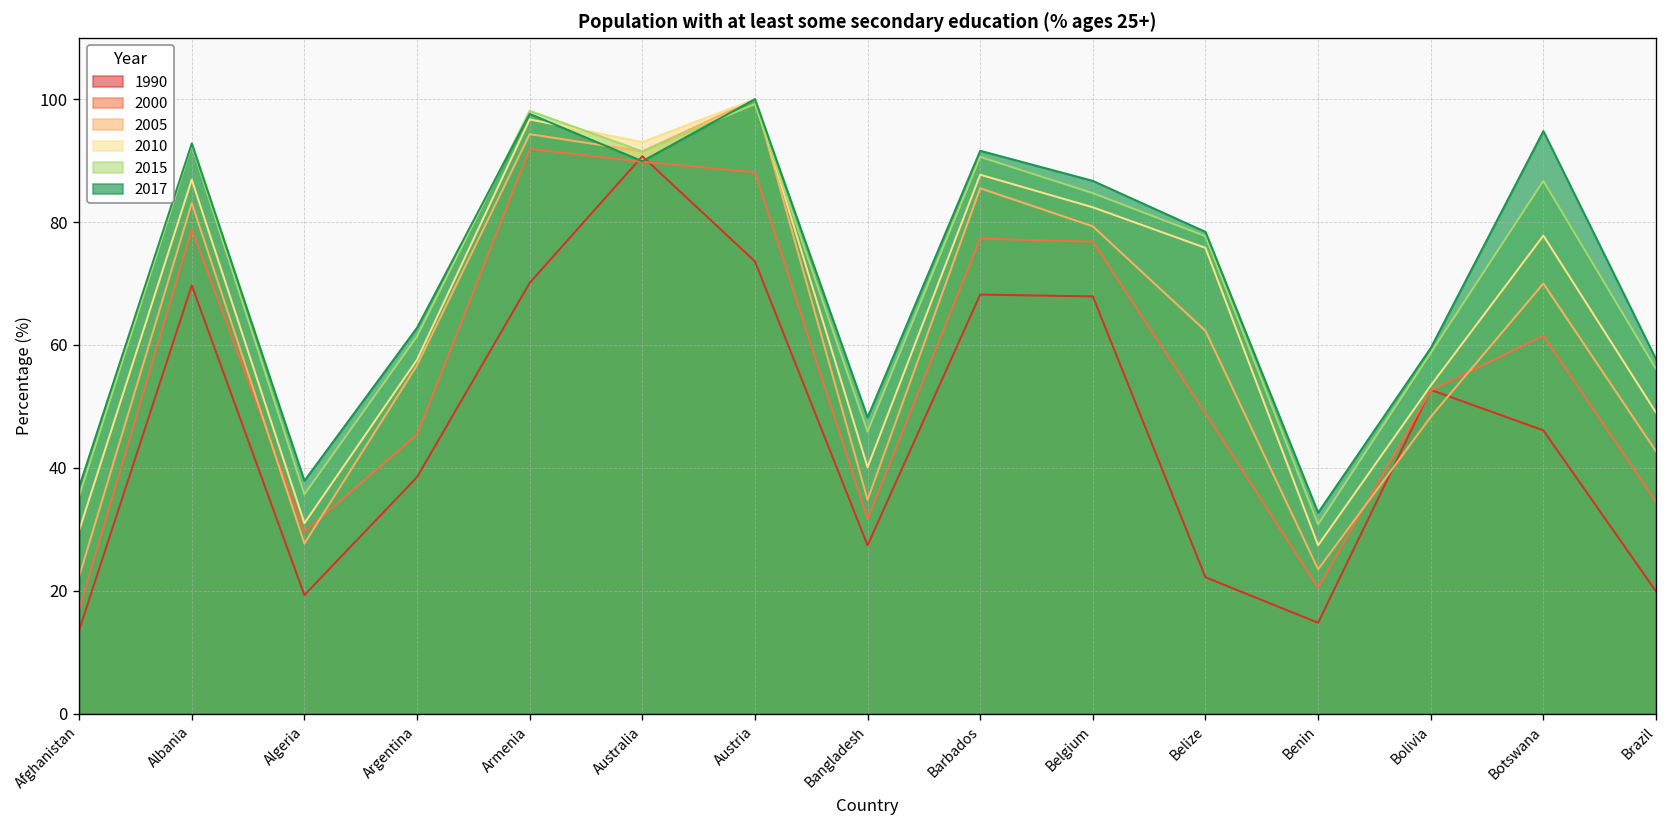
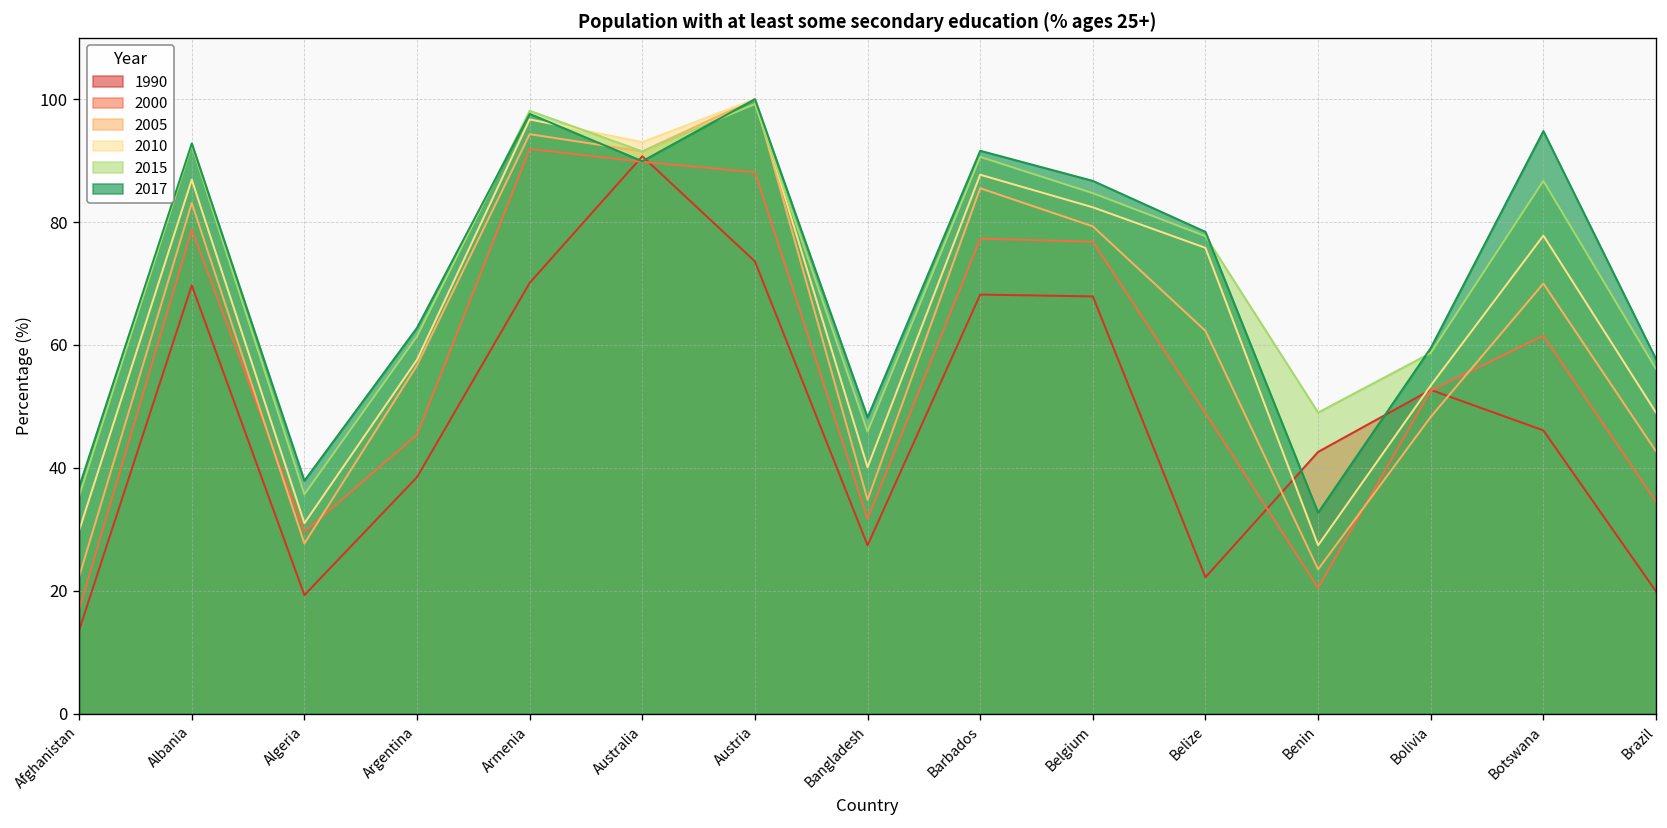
  {
    "1990": {
      "Afghanistan": 14,
      "Albania": 70,
      "Algeria": 19,
      "Argentina": 39,
      "Armenia": 70,
      "Australia": 91,
      "Austria": 74,
      "Bangladesh": 27,
      "Barbados": 68,
      "Belgium": 68,
      "Belize": 22,
-     "Benin": 15,
+     "Benin": 43,
      "Botswana": 46,
      "Brazil": 20
    },
    "2015": {
      "Afghanistan": 35,
      "Algeria": 36,
      "Argentina": 61,
      "Armenia": 98,
      "Austria": 99,
      "Bangladesh": 46,
      "Barbados": 91,
      "Belgium": 85,
      "Belize": 78,
-     "Benin": 31,
+     "Benin": 49,
      "Bolivia": 59,
      "Botswana": 87,
      "Brazil": 56
    },
    "2017": {
      "Afghanistan": 37,
      "Algeria": 38,
      "Argentina": 63,
      "Armenia": 98,
      "Bangladesh": 48,
      "Barbados": 92,
      "Belgium": 87,
      "Belize": 78,
      "Benin": 33,
      "Bolivia": 60,
      "Botswana": 95,
      "Brazil": 58
    }
  }
